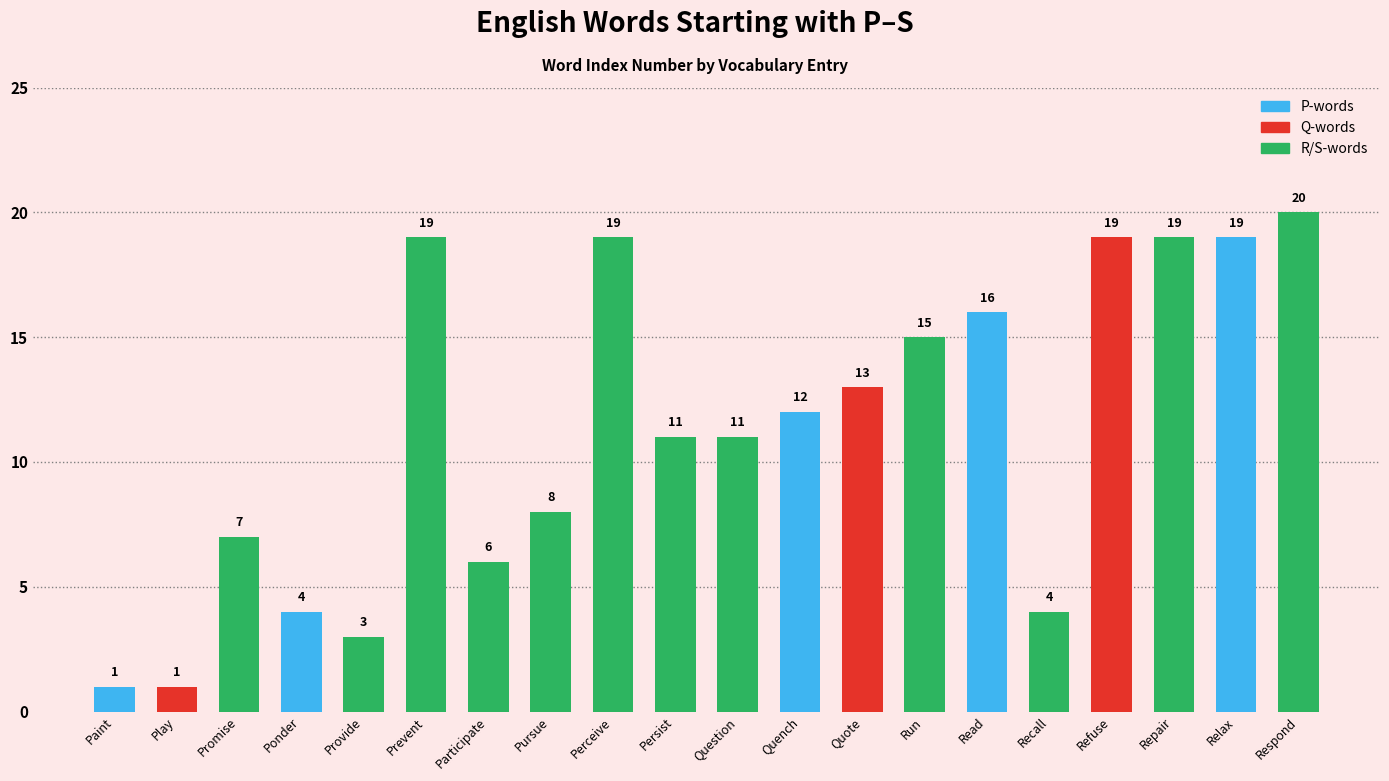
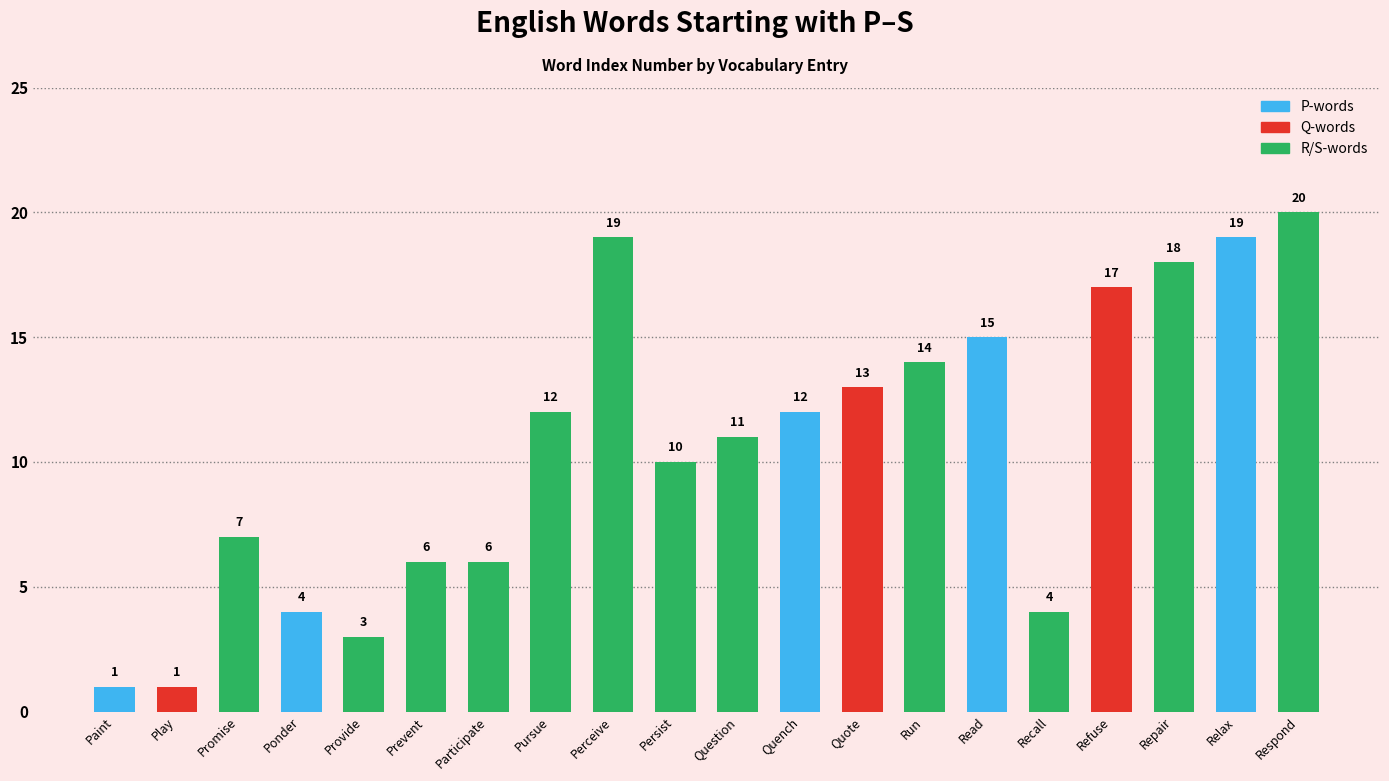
  {
    "Paint": 1,
    "Play": 1,
    "Promise": 7,
    "Ponder": 4,
    "Provide": 3,
-   "Prevent": 19,
+   "Prevent": 6,
    "Participate": 6,
-   "Pursue": 8,
+   "Pursue": 12,
    "Perceive": 19,
-   "Persist": 11,
+   "Persist": 10,
    "Question": 11,
    "Quench": 12,
    "Quote": 13,
-   "Run": 15,
-   "Read": 16,
+   "Run": 14,
+   "Read": 15,
    "Recall": 4,
-   "Refuse": 19,
-   "Repair": 19,
+   "Refuse": 17,
+   "Repair": 18,
    "Relax": 19,
    "Respond": 20
  }
